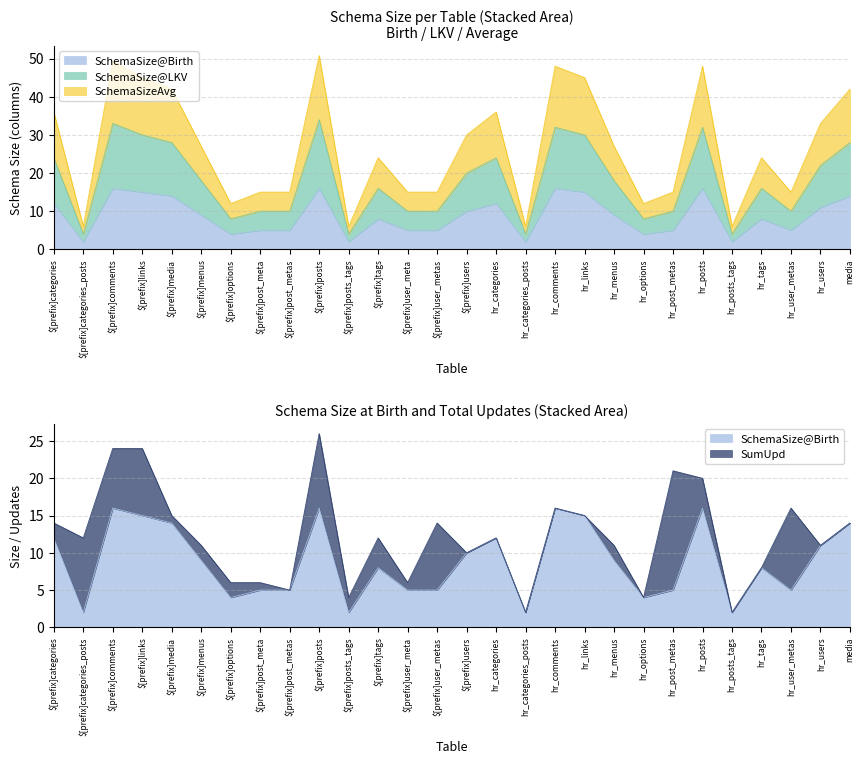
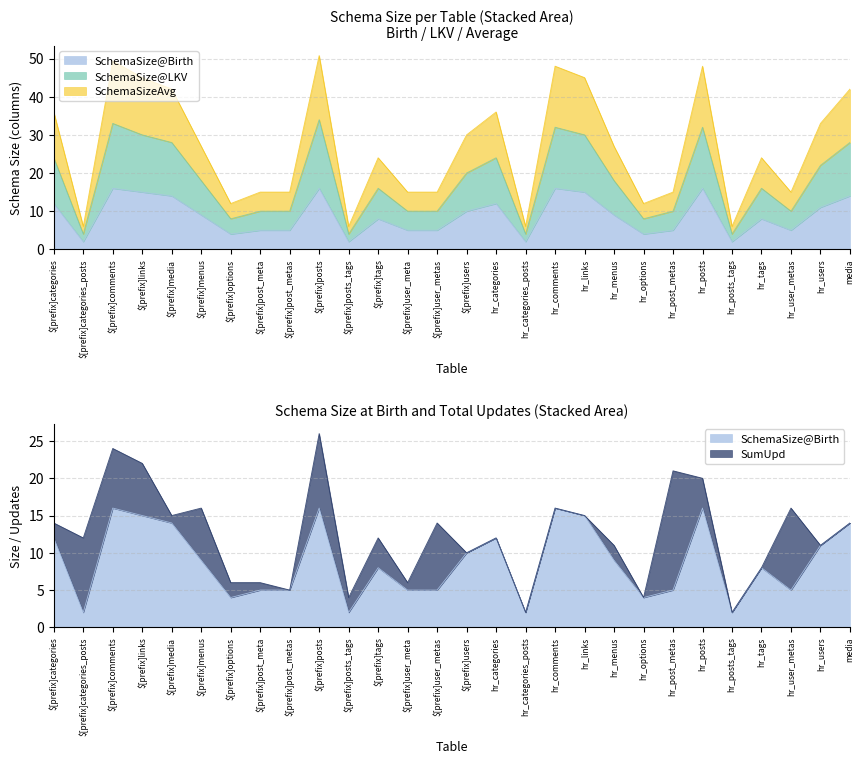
  {
    "Schema Size per Table (Stacked Area) Birth / LKV / Average": {
      "SchemaSize@Birth": {
        "$[prefix]categories": 12,
        "$[prefix]categories_posts": 2,
        "$[prefix]comments": 16,
        "$[prefix]links": 15,
        "$[prefix]media": 14,
        "$[prefix]menus": 9,
        "$[prefix]options": 4,
        "$[prefix]post_meta": 5,
        "$[prefix]post_metas": 5,
        "$[prefix]posts": 16,
        "$[prefix]posts_tags": 2,
        "$[prefix]tags": 8,
        "$[prefix]user_meta": 5,
        "$[prefix]user_metas": 5,
        "$[prefix]users": 10,
        "hr_categories": 12,
        "hr_categories_posts": 2,
        "hr_comments": 16,
        "hr_links": 15,
        "hr_menus": 9,
        "hr_options": 4,
        "hr_post_metas": 5,
        "hr_posts": 16,
        "hr_posts_tags": 2,
        "hr_tags": 8,
        "hr_user_metas": 5,
        "hr_users": 11,
        "media": 14
      }
    },
    "Schema Size at Birth and Total Updates (Stacked Area)": {
      "SchemaSize@Birth": {
        "$[prefix]categories": 12,
        "$[prefix]categories_posts": 2,
        "$[prefix]comments": 16,
        "$[prefix]links": 15,
        "$[prefix]media": 14,
        "$[prefix]menus": 9,
        "$[prefix]options": 4,
        "$[prefix]post_meta": 5,
        "$[prefix]posts": 16,
        "$[prefix]posts_tags": 2,
        "$[prefix]tags": 8,
        "$[prefix]user_meta": 5,
        "$[prefix]user_metas": 5,
        "hr_menus": 9,
        "hr_post_metas": 5,
        "hr_posts": 16,
        "hr_user_metas": 5
      },
      "SumUpd": {
        "$[prefix]categories": 2,
        "$[prefix]categories_posts": 10,
        "$[prefix]comments": 8,
-       "$[prefix]links": 9,
+       "$[prefix]links": 7,
        "$[prefix]media": 1,
-       "$[prefix]menus": 2,
+       "$[prefix]menus": 7,
        "$[prefix]options": 2,
        "$[prefix]post_meta": 1,
        "$[prefix]posts": 10,
        "$[prefix]posts_tags": 2,
        "$[prefix]tags": 4,
        "$[prefix]user_meta": 1,
        "$[prefix]user_metas": 9,
        "hr_menus": 2,
        "hr_post_metas": 16,
        "hr_posts": 4,
        "hr_user_metas": 11
      }
    }
  }
